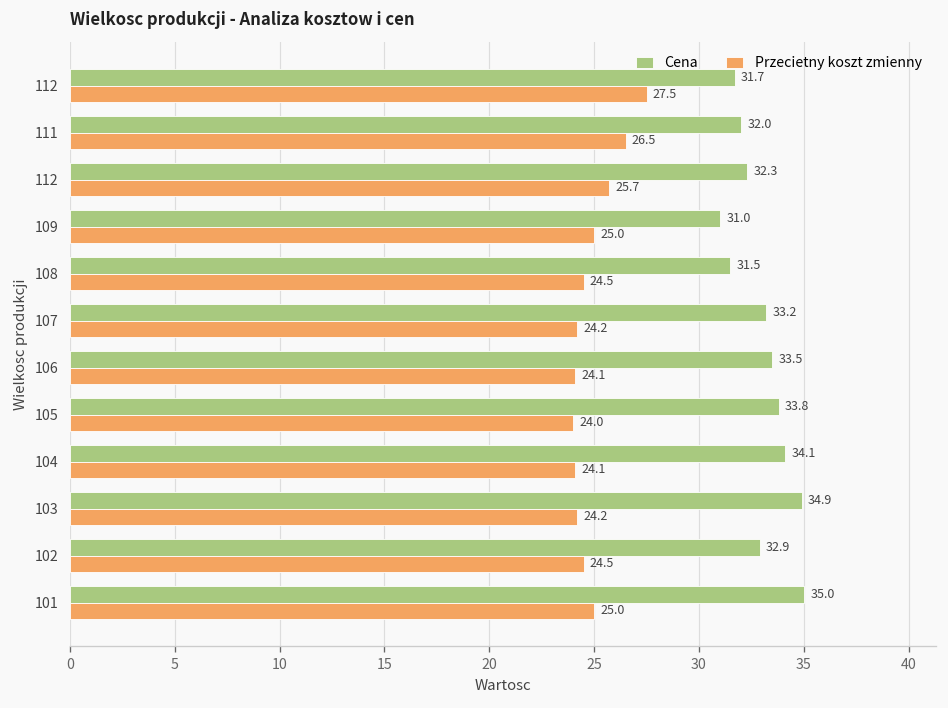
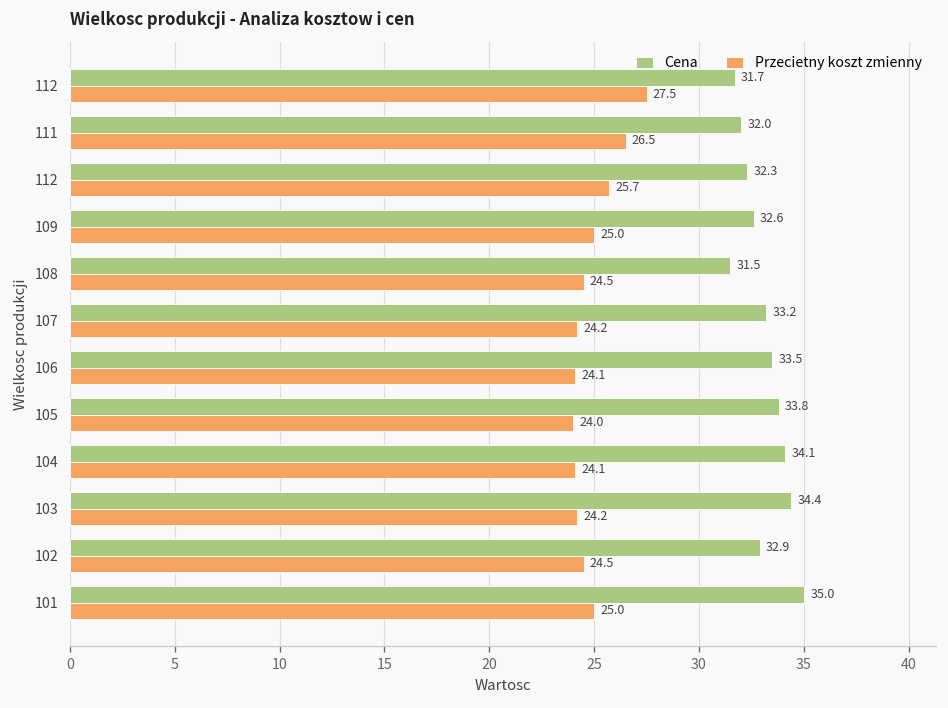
  {
    "Cena": {
      "111": 32.0,
-     "109": 31.0,
+     "109": 32.6,
      "108": 31.5,
      "107": 33.2,
      "106": 33.5,
      "105": 33.8,
      "104": 34.1,
-     "103": 34.9,
+     "103": 34.4,
      "102": 32.9,
      "101": 35.0
    },
    "Przecietny koszt zmienny": {
      "111": 26.5,
      "109": 25.0,
      "108": 24.5,
      "107": 24.2,
      "106": 24.1,
      "105": 24.0,
      "104": 24.1,
      "103": 24.2,
      "102": 24.5,
      "101": 25.0
    }
  }
